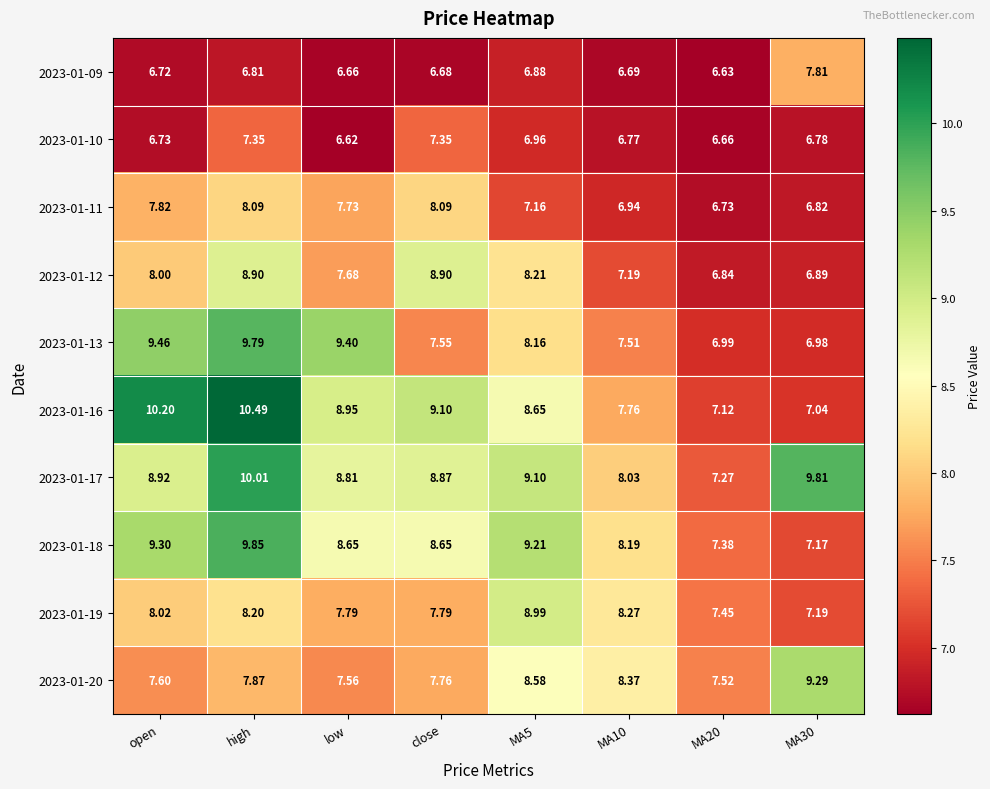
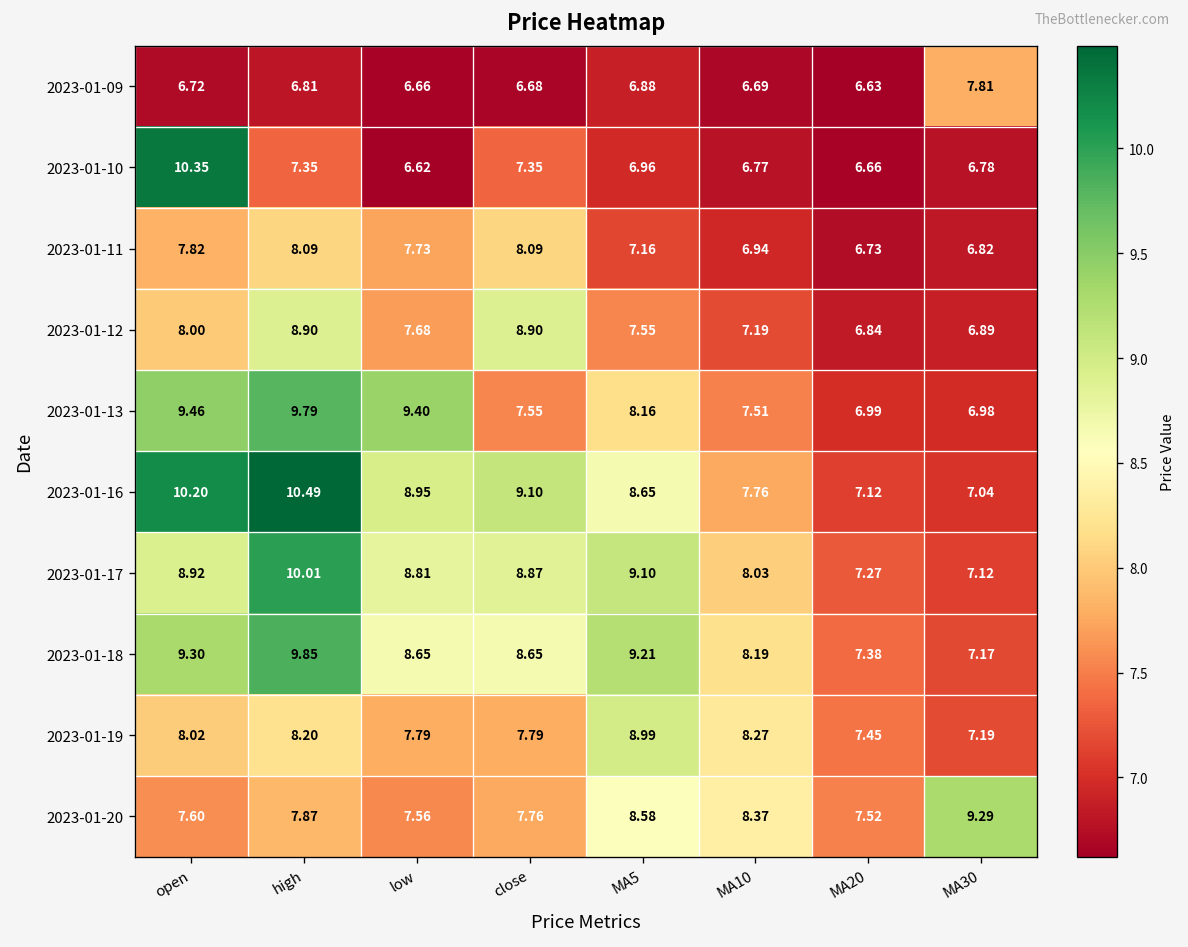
  {
    "2023-01-09": {
      "open": 6.72,
      "high": 6.81,
      "low": 6.66,
      "close": 6.68,
      "MA5": 6.88,
      "MA10": 6.69,
      "MA20": 6.63,
      "MA30": 7.81
    },
    "2023-01-10": {
-     "open": 6.73,
+     "open": 10.35,
      "high": 7.35,
      "low": 6.62,
      "close": 7.35,
      "MA5": 6.96,
      "MA10": 6.77,
      "MA20": 6.66,
      "MA30": 6.78
    },
    "2023-01-11": {
      "open": 7.82,
      "high": 8.09,
      "low": 7.73,
      "close": 8.09,
      "MA5": 7.16,
      "MA10": 6.94,
      "MA20": 6.73,
      "MA30": 6.82
    },
    "2023-01-12": {
      "open": 8.00,
      "high": 8.90,
      "low": 7.68,
      "close": 8.90,
-     "MA5": 8.21,
+     "MA5": 7.55,
      "MA10": 7.19,
      "MA20": 6.84,
      "MA30": 6.89
    },
    "2023-01-13": {
      "open": 9.46,
      "high": 9.79,
      "low": 9.40,
      "close": 7.55,
      "MA5": 8.16,
      "MA10": 7.51,
      "MA20": 6.99,
      "MA30": 6.98
    },
    "2023-01-16": {
      "open": 10.20,
      "high": 10.49,
      "low": 8.95,
      "close": 9.10,
      "MA5": 8.65,
      "MA10": 7.76,
      "MA20": 7.12,
      "MA30": 7.04
    },
    "2023-01-17": {
      "open": 8.92,
      "high": 10.01,
      "low": 8.81,
      "close": 8.87,
      "MA5": 9.10,
      "MA10": 8.03,
      "MA20": 7.27,
-     "MA30": 9.81
+     "MA30": 7.12
    },
    "2023-01-18": {
      "open": 9.30,
      "high": 9.85,
      "low": 8.65,
      "close": 8.65,
      "MA5": 9.21,
      "MA10": 8.19,
      "MA20": 7.38,
      "MA30": 7.17
    },
    "2023-01-19": {
      "open": 8.02,
      "high": 8.20,
      "low": 7.79,
      "close": 7.79,
      "MA5": 8.99,
      "MA10": 8.27,
      "MA20": 7.45,
      "MA30": 7.19
    },
    "2023-01-20": {
      "open": 7.60,
      "high": 7.87,
      "low": 7.56,
      "close": 7.76,
      "MA5": 8.58,
      "MA10": 8.37,
      "MA20": 7.52,
      "MA30": 9.29
    }
  }
